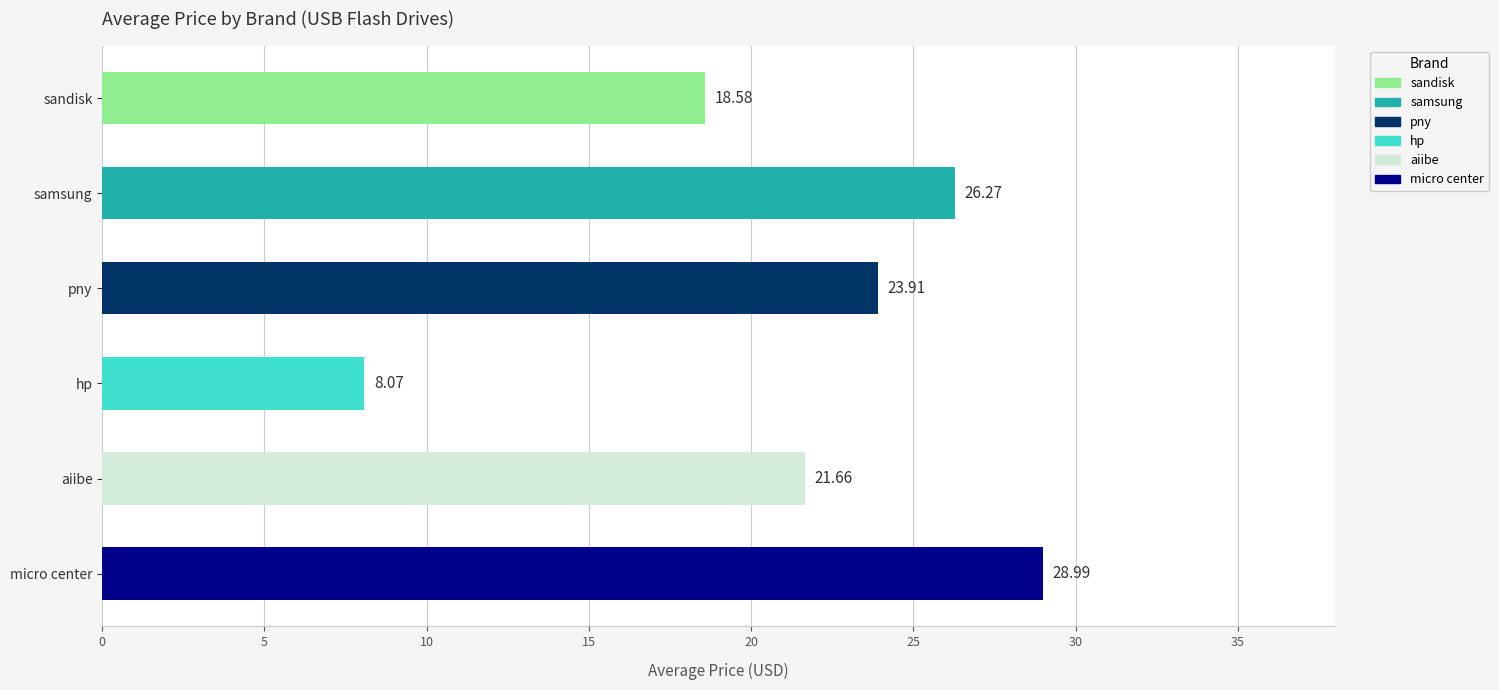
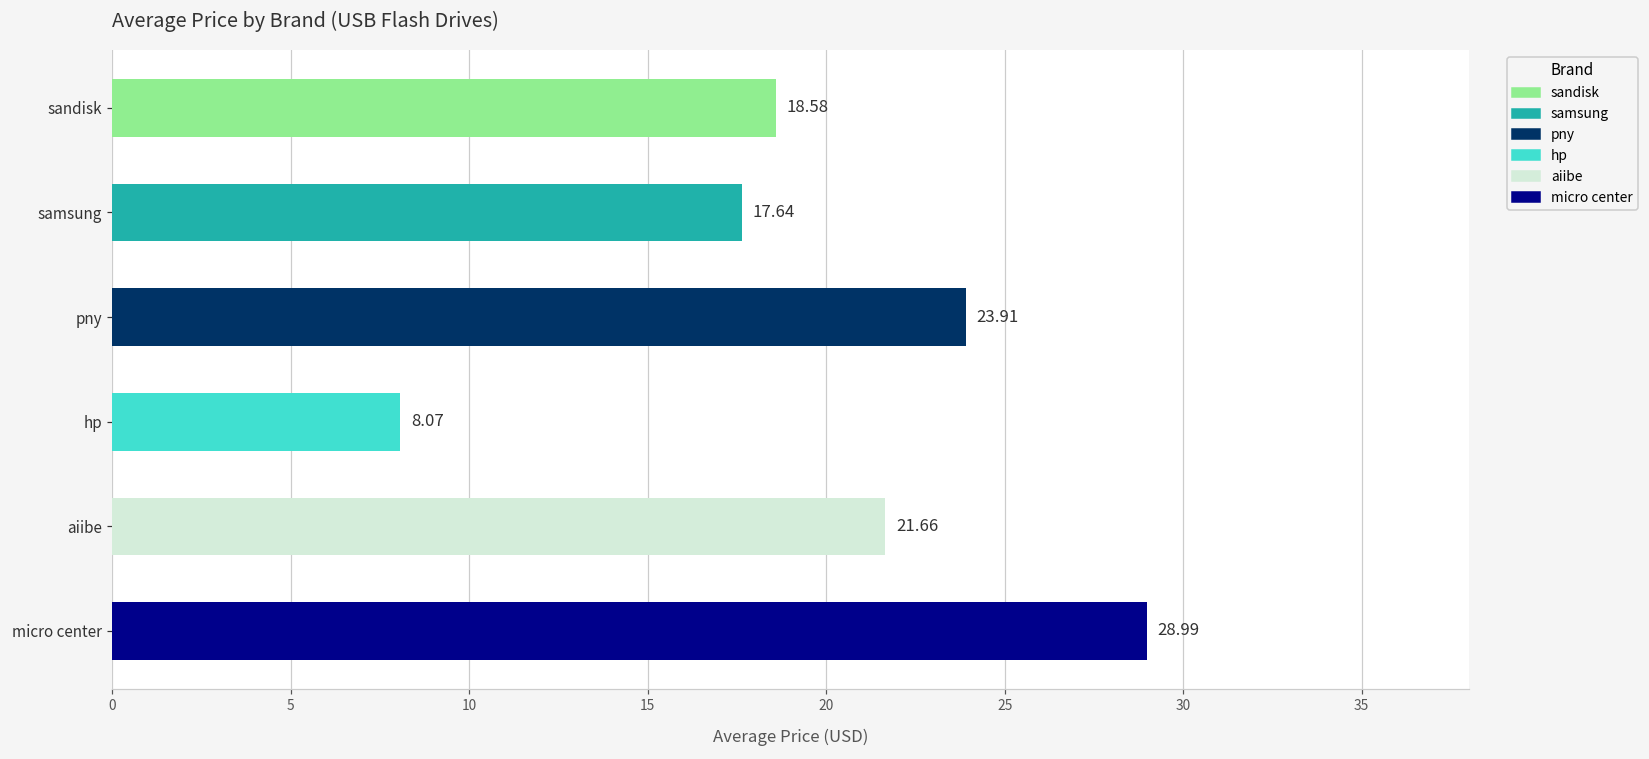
  {
    "sandisk": 18.58,
-   "samsung": 26.27,
+   "samsung": 17.64,
    "pny": 23.91,
    "hp": 8.07,
    "aiibe": 21.66,
    "micro center": 28.99
  }
